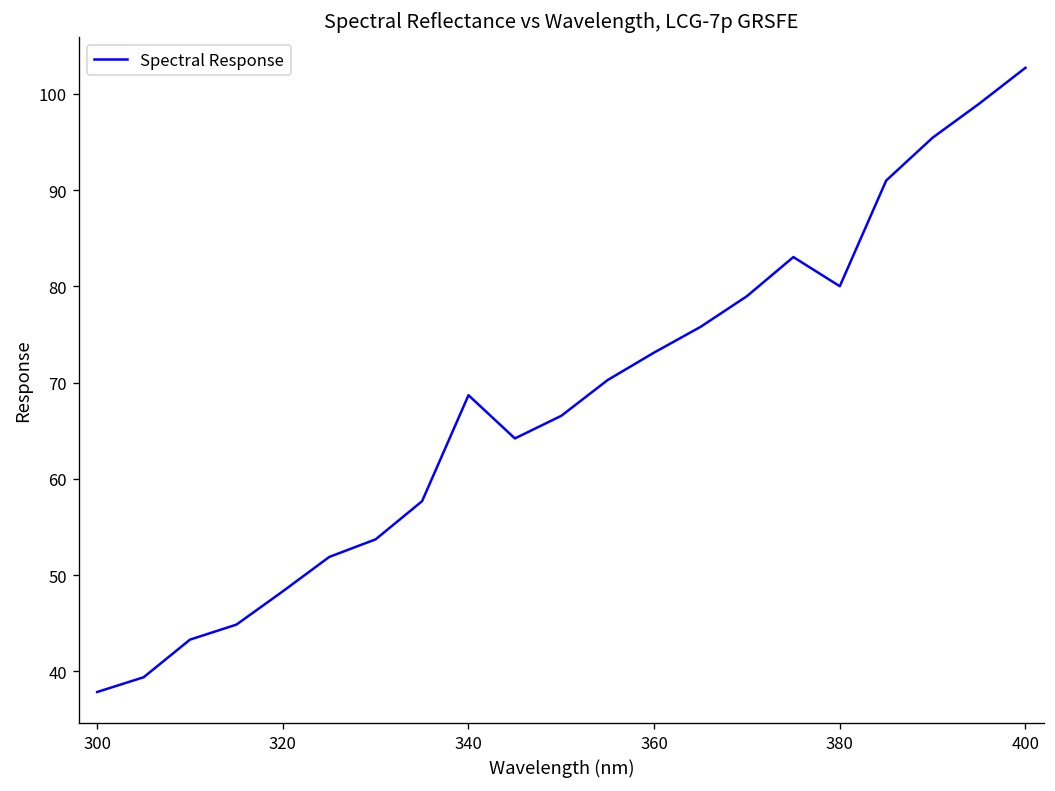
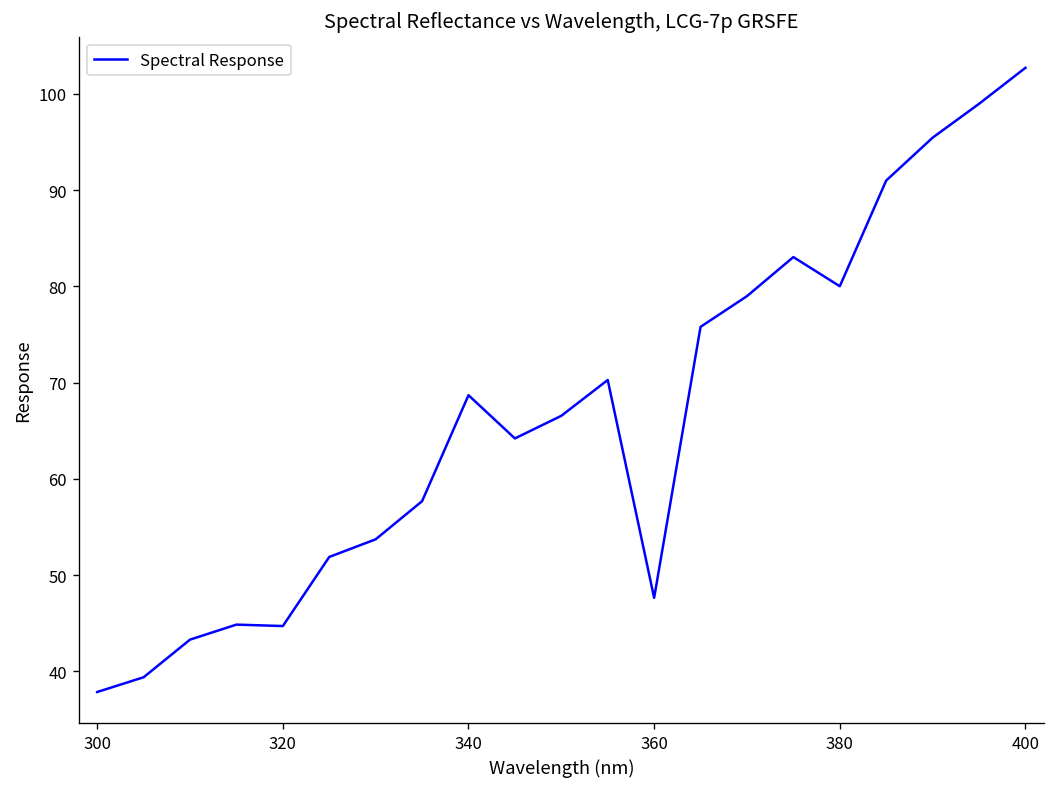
  {
    "300": 38,
-   "320": 48,
+   "320": 45,
    "340": 69,
-   "360": 73,
+   "360": 48,
    "380": 80,
    "400": 103
  }
